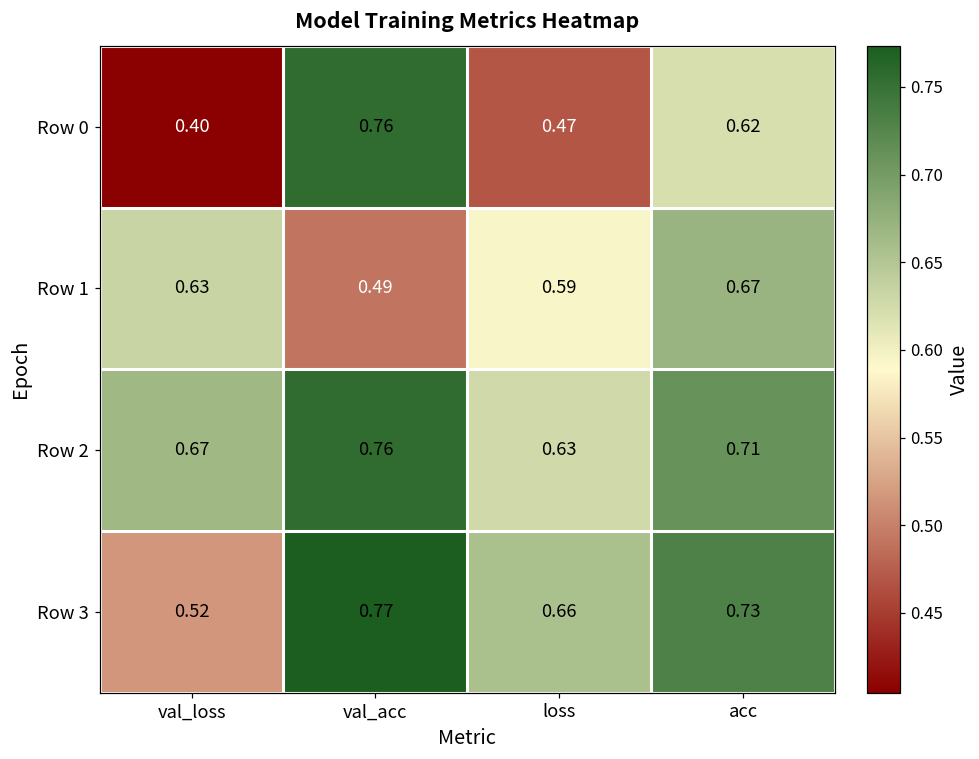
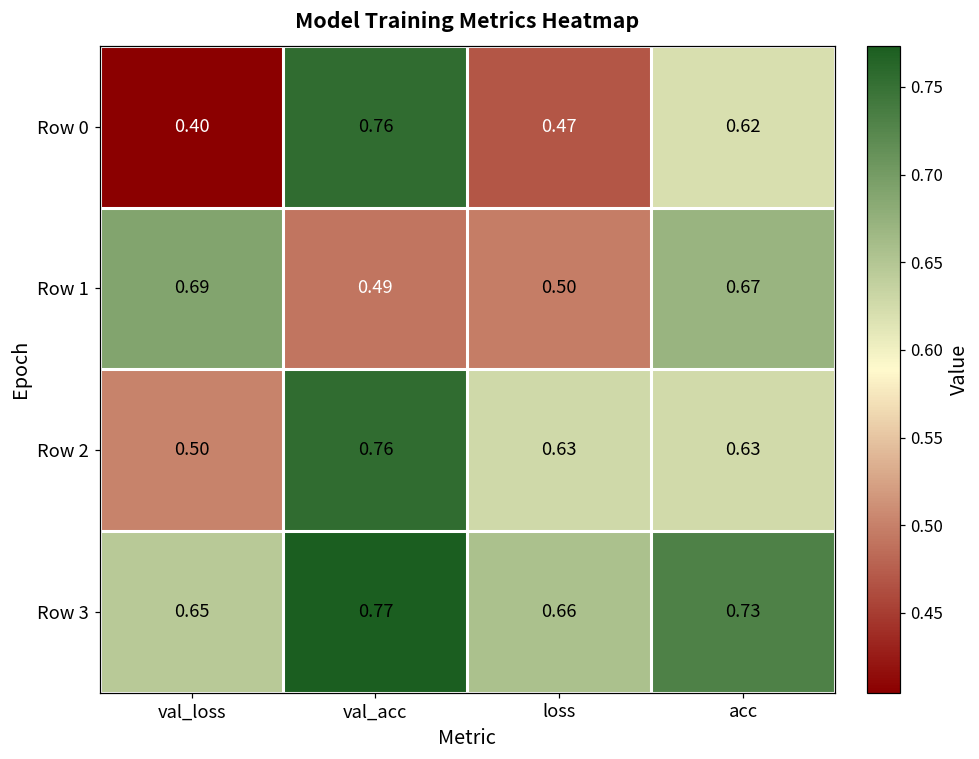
  {
    "Row 0": {
      "val_loss": 0.40,
      "val_acc": 0.76,
      "loss": 0.47,
      "acc": 0.62
    },
    "Row 1": {
-     "val_loss": 0.63,
+     "val_loss": 0.69,
      "val_acc": 0.49,
-     "loss": 0.59,
+     "loss": 0.50,
      "acc": 0.67
    },
    "Row 2": {
-     "val_loss": 0.67,
+     "val_loss": 0.50,
      "val_acc": 0.76,
      "loss": 0.63,
-     "acc": 0.71
+     "acc": 0.63
    },
    "Row 3": {
-     "val_loss": 0.52,
+     "val_loss": 0.65,
      "val_acc": 0.77,
      "loss": 0.66,
      "acc": 0.73
    }
  }
